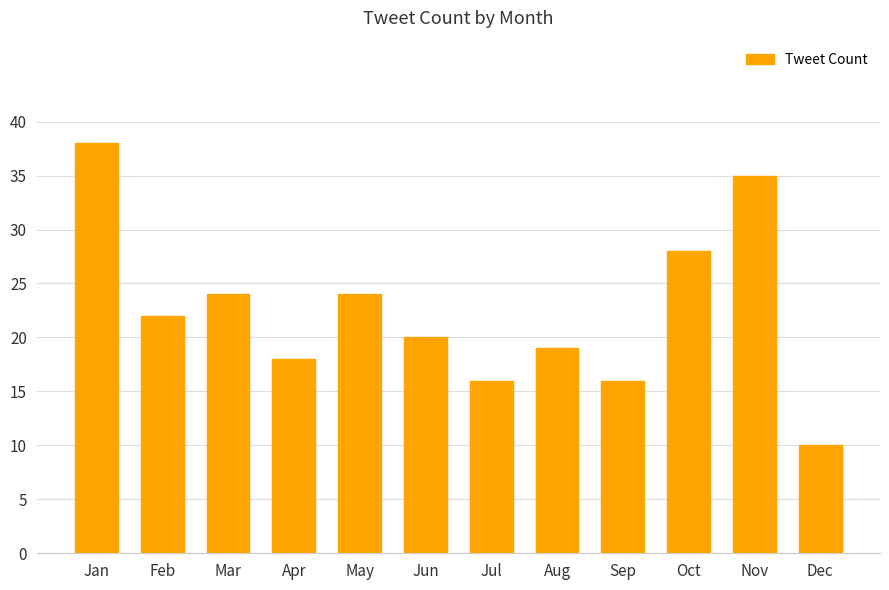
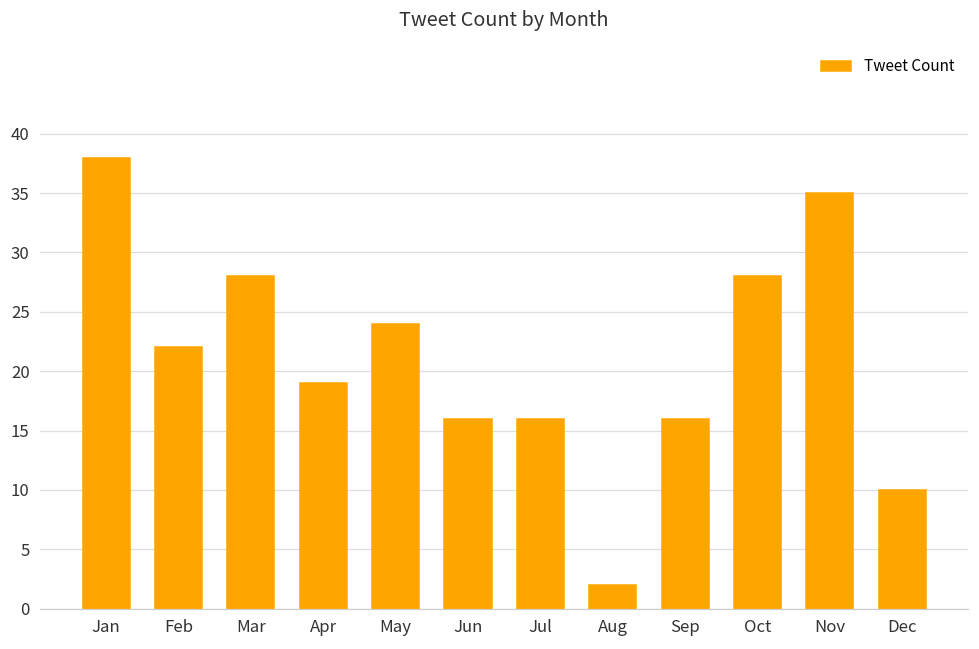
  {
    "Jan": 38,
    "Feb": 22,
-   "Mar": 24,
-   "Apr": 18,
+   "Mar": 28,
+   "Apr": 19,
    "May": 24,
-   "Jun": 20,
+   "Jun": 16,
    "Jul": 16,
-   "Aug": 19,
+   "Aug": 2,
    "Sep": 16,
    "Oct": 28,
    "Nov": 35,
    "Dec": 10
  }
